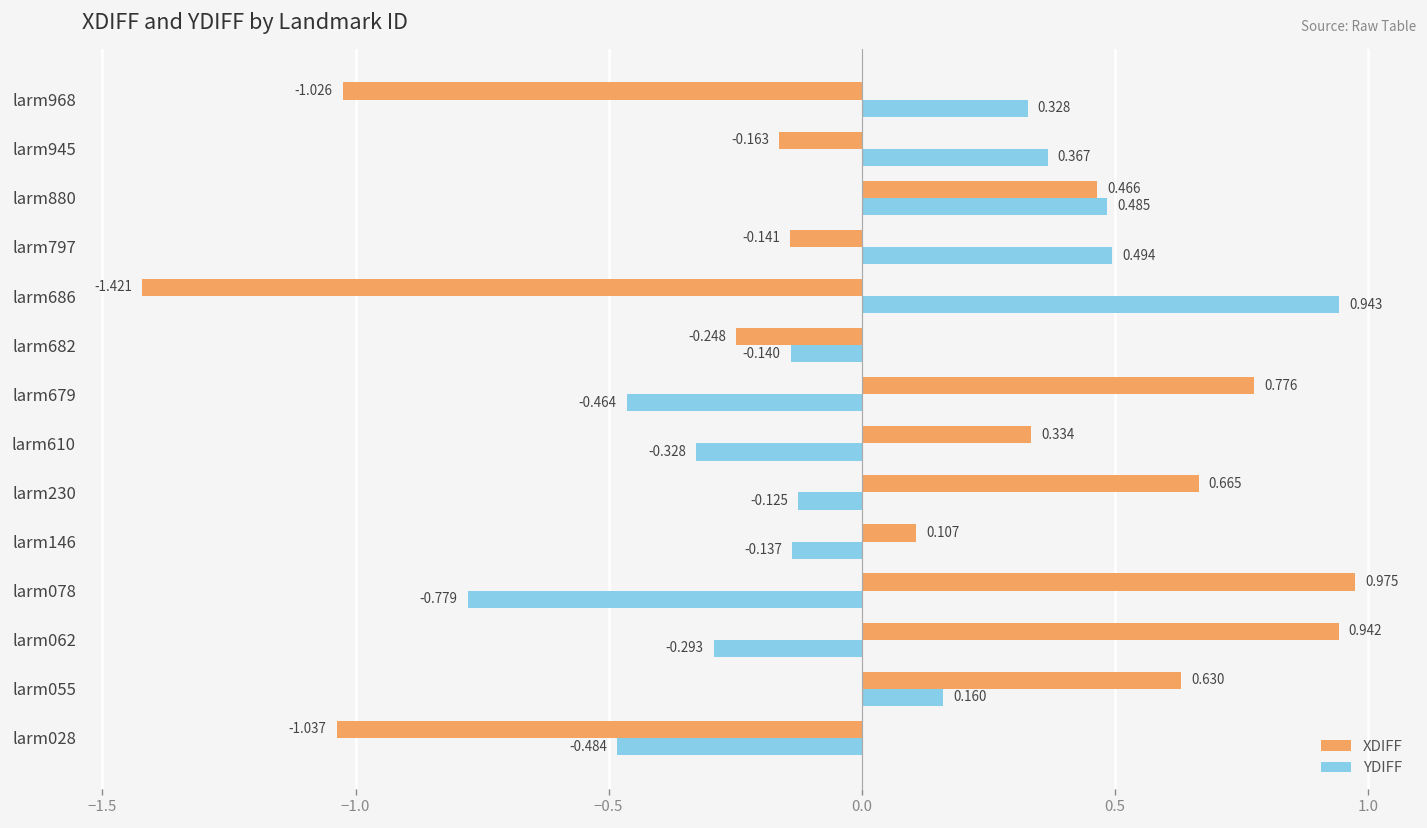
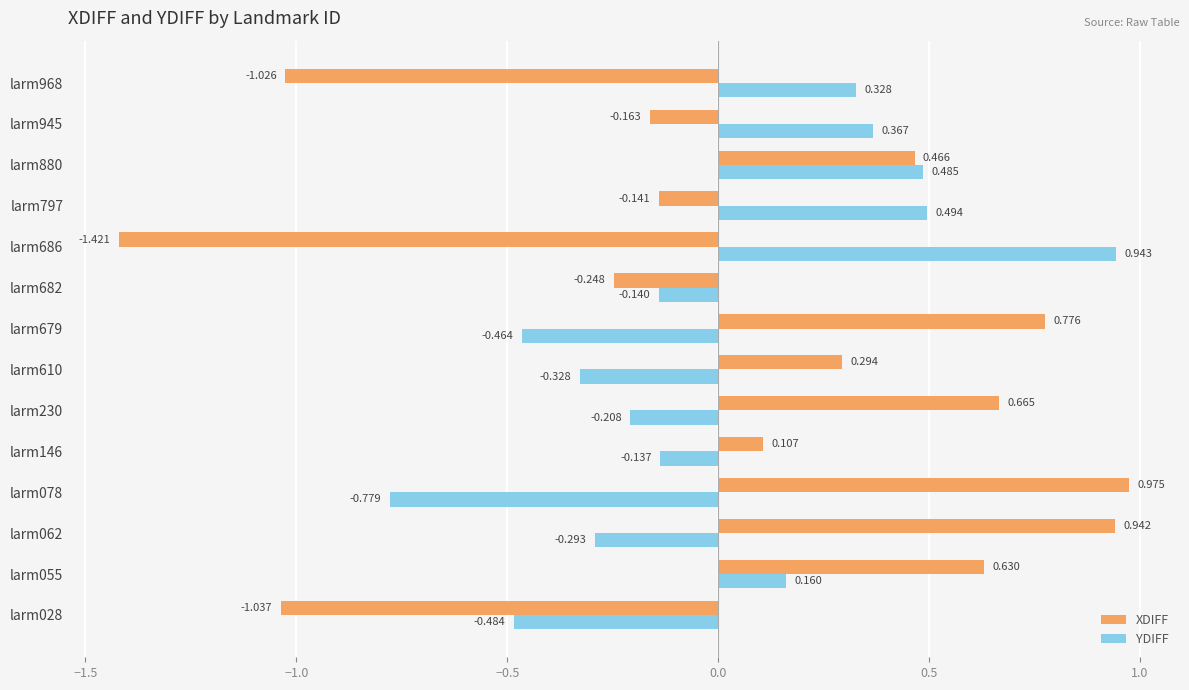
  {
    "XDIFF": {
      "larm968": -1.026,
      "larm945": -0.163,
      "larm880": 0.466,
      "larm797": -0.141,
      "larm686": -1.421,
      "larm682": -0.248,
      "larm679": 0.776,
-     "larm610": 0.334,
+     "larm610": 0.294,
      "larm230": 0.665,
      "larm146": 0.107,
      "larm078": 0.975,
      "larm062": 0.942,
      "larm055": 0.630,
      "larm028": -1.037
    },
    "YDIFF": {
      "larm968": 0.328,
      "larm945": 0.367,
      "larm880": 0.485,
      "larm797": 0.494,
      "larm686": 0.943,
      "larm682": -0.140,
      "larm679": -0.464,
      "larm610": -0.328,
-     "larm230": -0.125,
+     "larm230": -0.208,
      "larm146": -0.137,
      "larm078": -0.779,
      "larm062": -0.293,
      "larm055": 0.160,
      "larm028": -0.484
    }
  }
